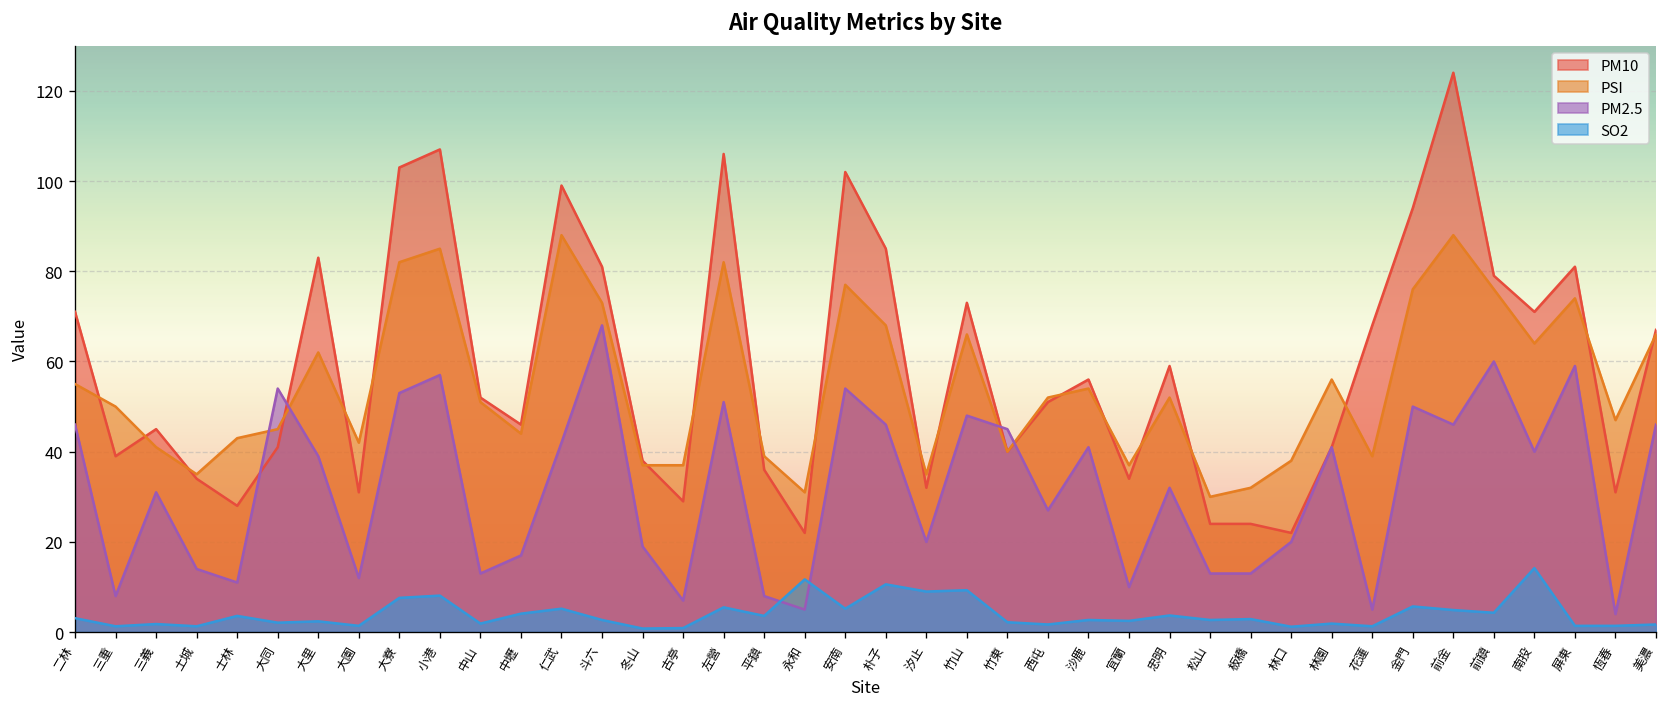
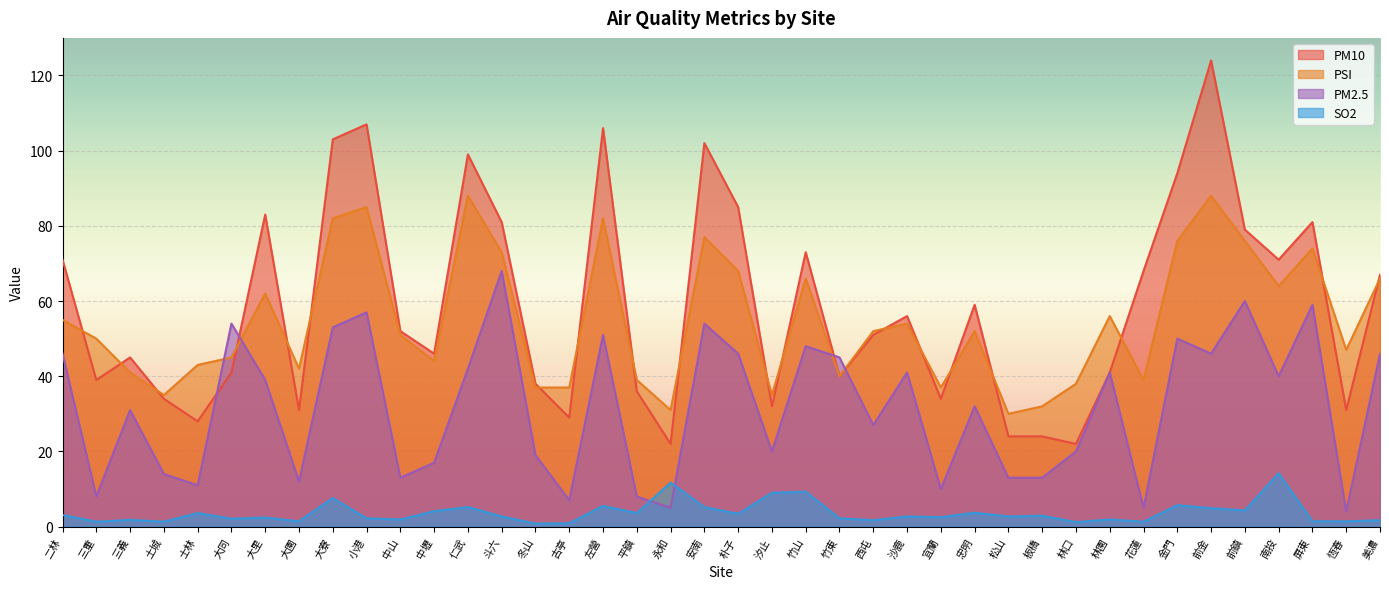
  {
    "PM2.5": {
      "二林": 46,
      "三重": 8,
      "三義": 31,
      "土城": 14,
      "士林": 11,
      "大同": 54,
      "大里": 39,
      "大園": 12,
      "大寮": 53,
      "小港": 57,
      "中山": 13,
      "中壢": 17,
      "仁武": 42,
      "斗六": 68,
      "冬山": 19,
      "古亭": 7,
      "左營": 51,
      "平鎮": 8,
      "永和": 5,
      "安南": 54,
      "朴子": 46,
      "汐止": 20,
      "竹山": 48,
      "竹東": 45,
      "西屯": 27,
      "沙鹿": 41,
      "宜蘭": 10,
      "忠明": 32,
      "松山": 13,
      "板橋": 13,
      "林口": 20,
      "花蓮": 5,
      "金門": 50,
      "前金": 46,
      "前鎮": 60,
      "南投": 40,
      "屏東": 59,
      "恆春": 4,
      "美濃": 46
    },
    "SO2": {
      "二林": 3,
      "三重": 1,
      "三義": 2,
      "土城": 1,
      "士林": 4,
      "大同": 2,
      "大里": 2,
      "大園": 1,
      "大寮": 8,
-     "小港": 8,
+     "小港": 2,
      "中山": 2,
      "中壢": 4,
      "仁武": 5,
      "斗六": 3,
      "冬山": 1,
      "古亭": 1,
      "左營": 6,
      "平鎮": 4,
      "永和": 12,
      "安南": 5,
-     "朴子": 11,
+     "朴子": 3,
      "汐止": 9,
      "竹山": 9,
      "竹東": 2,
      "西屯": 2,
      "沙鹿": 3,
      "宜蘭": 3,
      "忠明": 4,
      "松山": 3,
      "板橋": 3,
      "林口": 1,
      "林園": 2,
      "花蓮": 1,
      "金門": 6,
      "前金": 5,
      "前鎮": 4,
      "南投": 14,
      "屏東": 1,
      "恆春": 1,
      "美濃": 2
    }
  }
